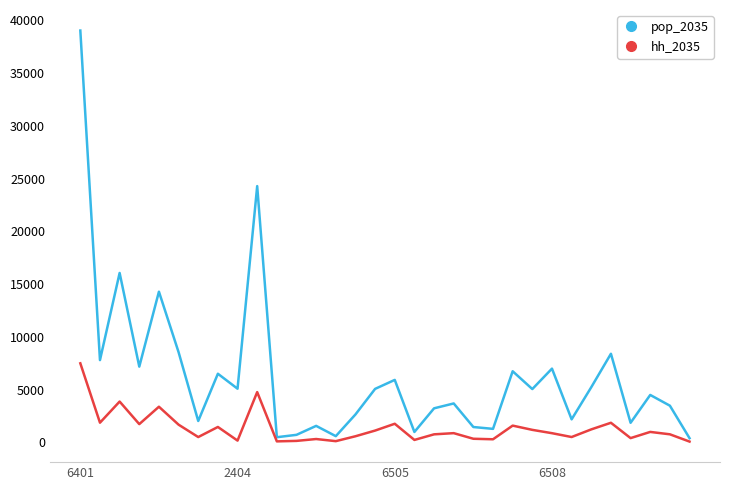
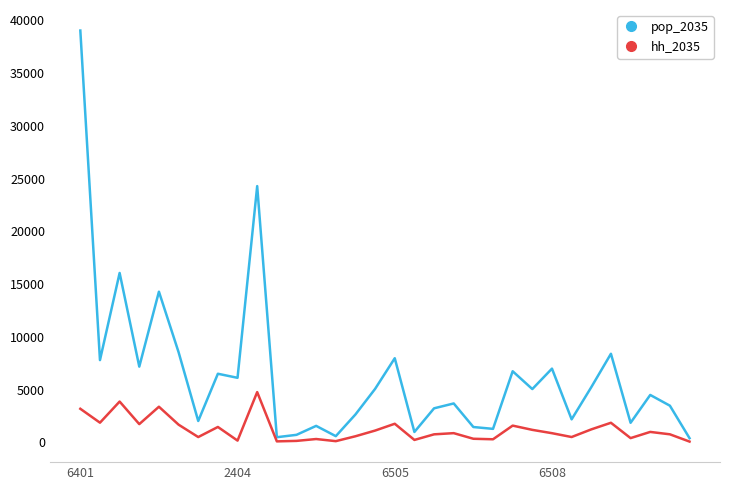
  {
    "pop_2035": {
      "6401": 39000,
-     "2404": 5100,
-     "6505": 5900,
+     "2404": 6100,
+     "6505": 8000,
      "6508": 7000
    },
    "hh_2035": {
-     "6401": 7500,
+     "6401": 3200,
      "2404": 200,
      "6505": 1800,
      "6508": 900
    }
  }
